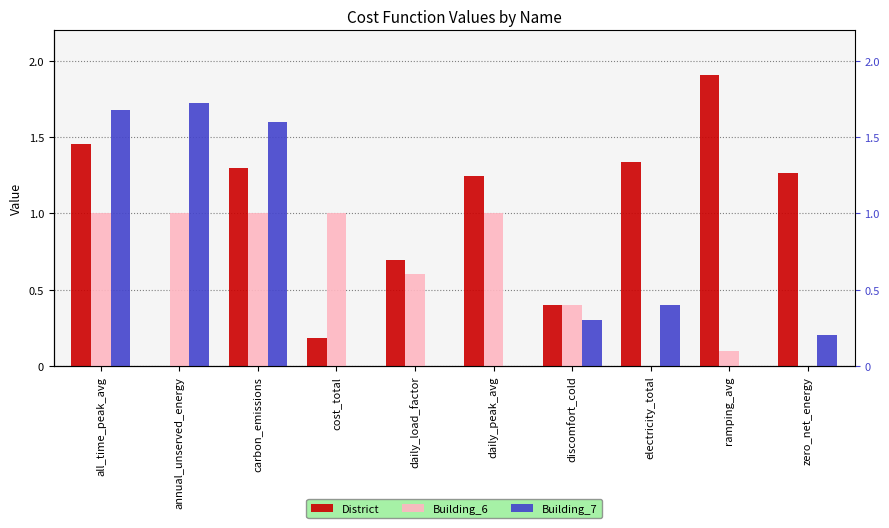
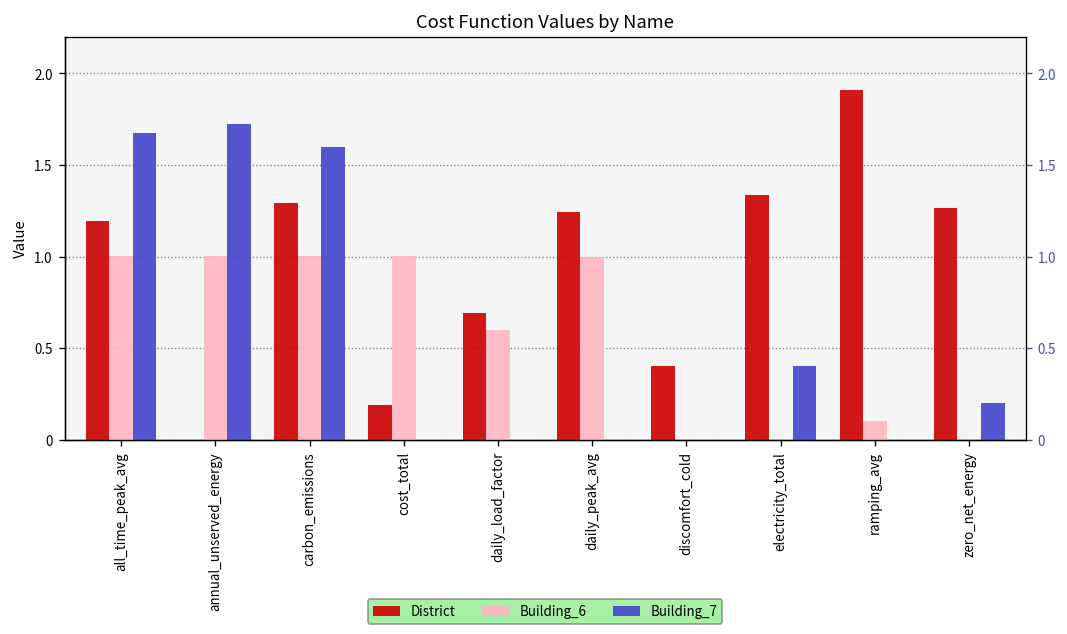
  {
    "District": {
-     "all_time_peak_avg": 1.46,
+     "all_time_peak_avg": 1.19,
      "annual_unserved_energy": 0.00,
      "carbon_emissions": 1.29,
      "cost_total": 0.19,
      "daily_load_factor": 0.69,
      "daily_peak_avg": 1.25,
      "discomfort_cold": 0.40,
      "electricity_total": 1.34,
      "ramping_avg": 1.91,
      "zero_net_energy": 1.26
    },
    "Building_6": {
      "all_time_peak_avg": 1.0,
      "annual_unserved_energy": 1.0,
      "carbon_emissions": 1.0,
      "cost_total": 1.0,
      "daily_load_factor": 0.6,
      "daily_peak_avg": 1.0,
-     "discomfort_cold": 0.4,
+     "discomfort_cold": 0.0,
      "electricity_total": 0.0,
      "ramping_avg": 0.1,
      "zero_net_energy": 0.0
    },
    "Building_7": {
      "all_time_peak_avg": 1.67,
      "annual_unserved_energy": 1.73,
      "carbon_emissions": 1.6,
      "cost_total": 0.0,
      "daily_load_factor": 0.0,
      "daily_peak_avg": 0.0,
-     "discomfort_cold": 0.3,
+     "discomfort_cold": 0.0,
      "electricity_total": 0.4,
      "ramping_avg": 0.0,
      "zero_net_energy": 0.2
    }
  }
